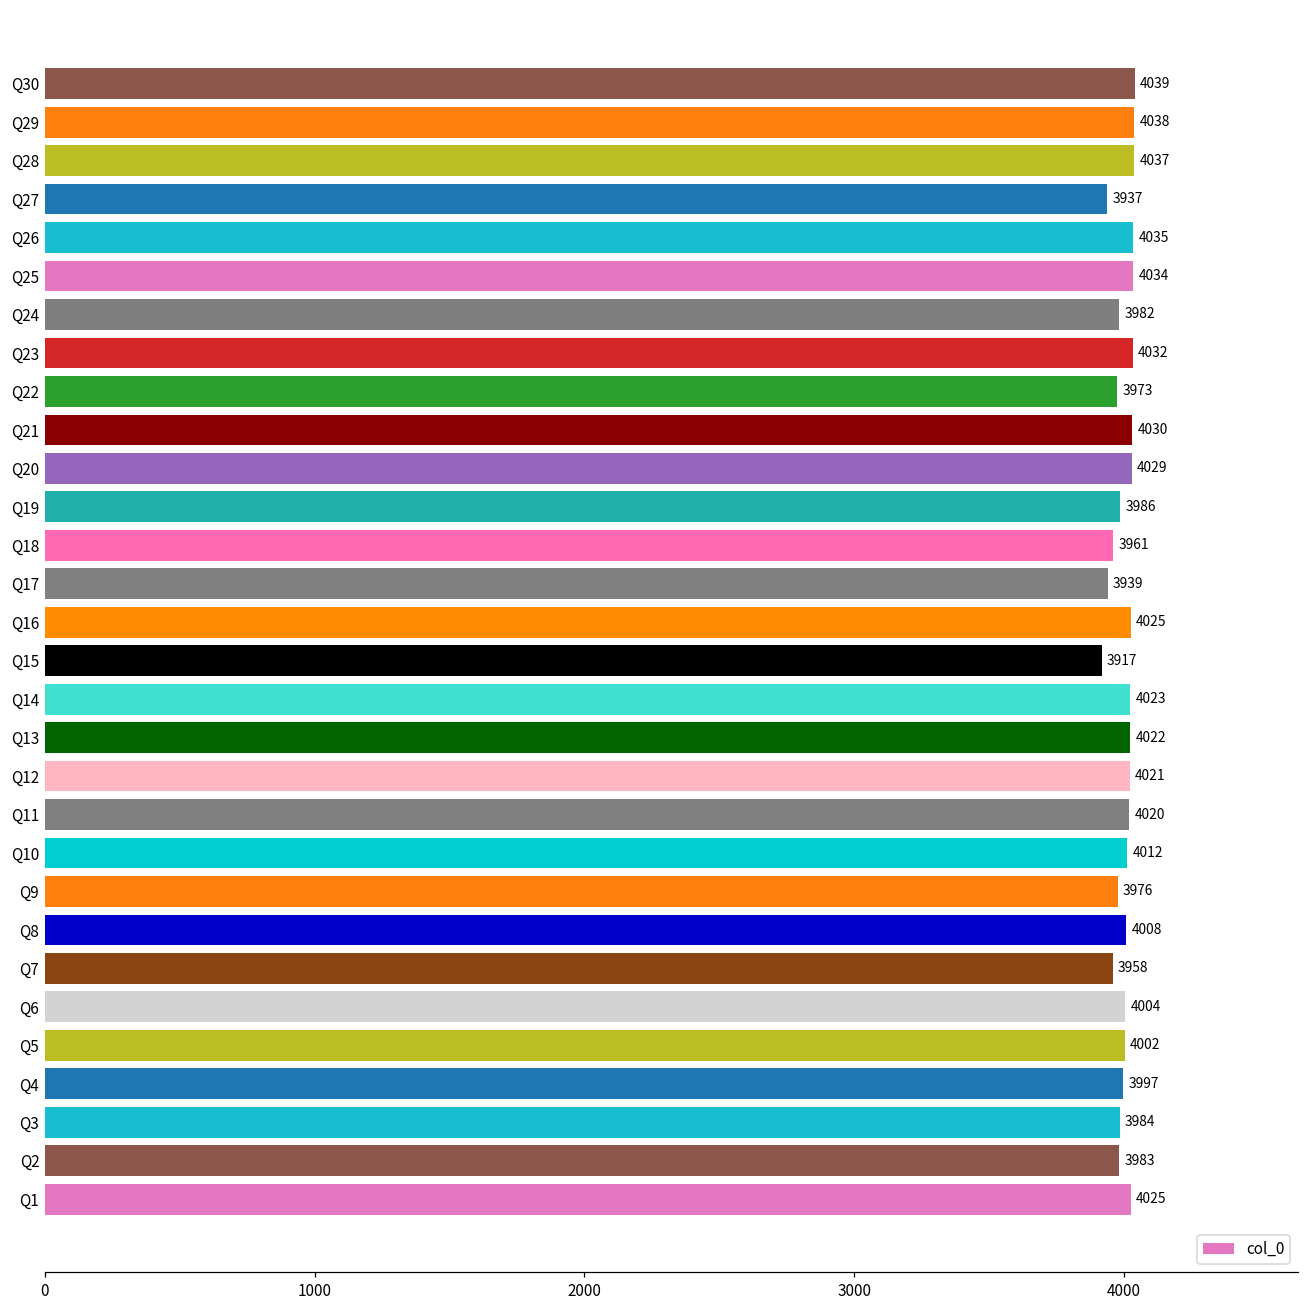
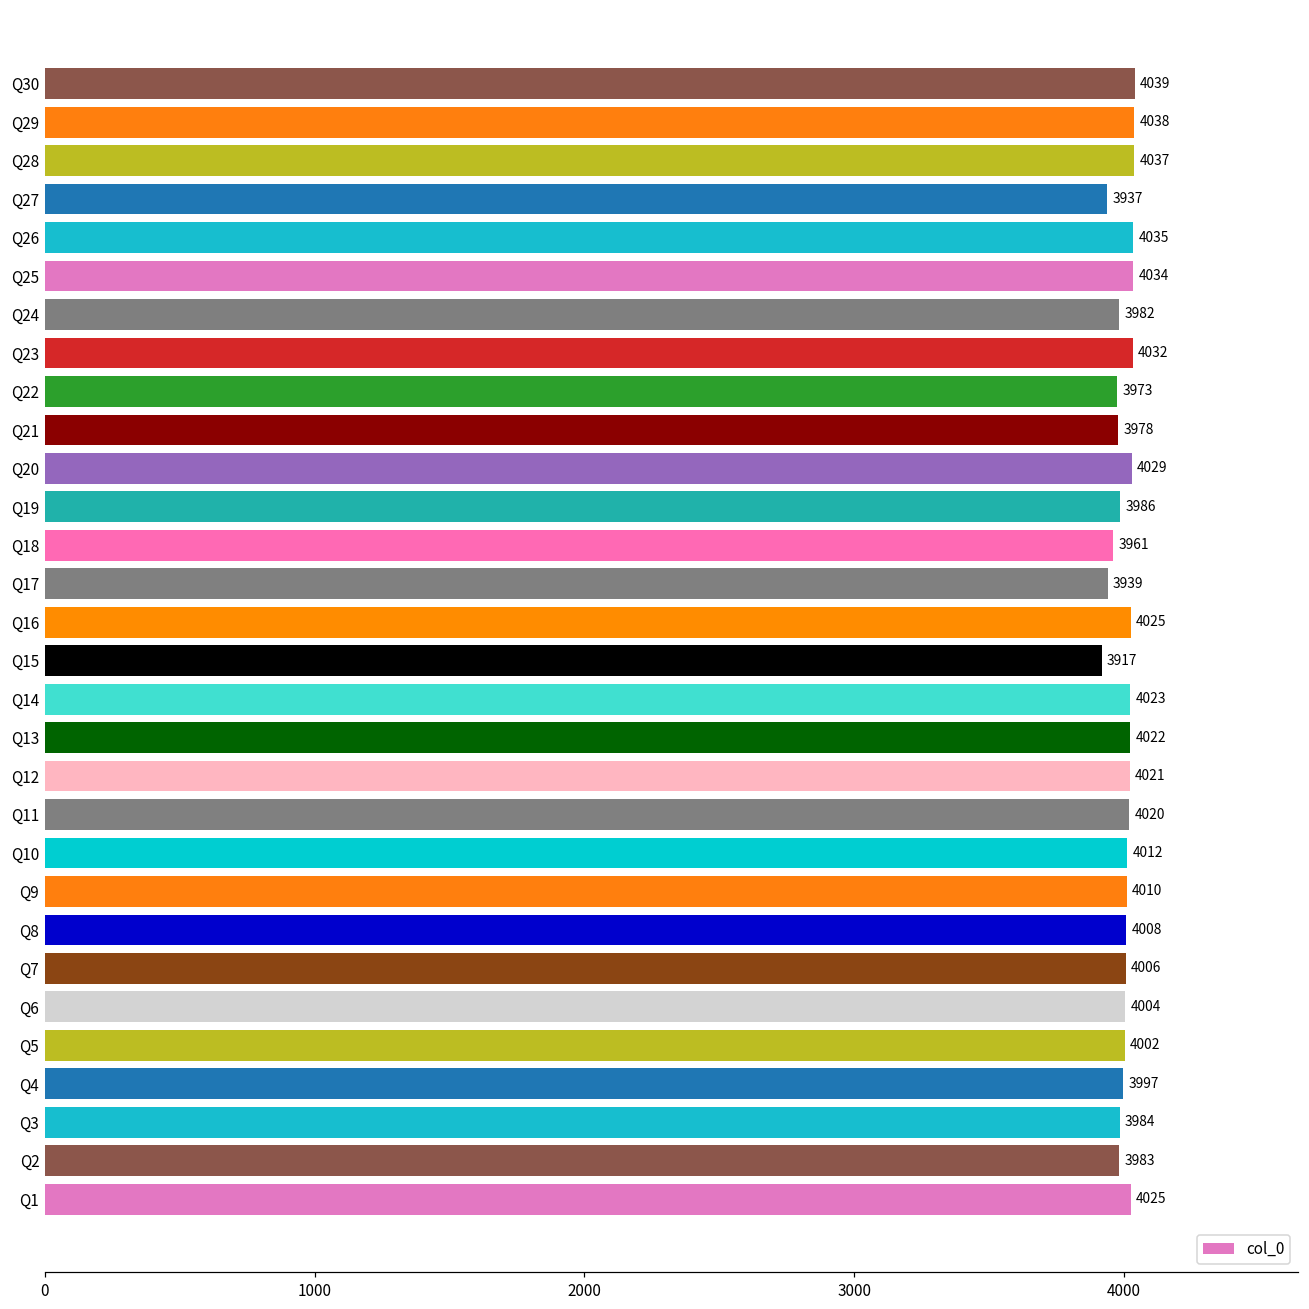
  {
    "Q30": 4039,
    "Q29": 4038,
    "Q28": 4037,
    "Q27": 3937,
    "Q26": 4035,
    "Q25": 4034,
    "Q24": 3982,
    "Q23": 4032,
    "Q22": 3973,
-   "Q21": 4030,
+   "Q21": 3978,
    "Q20": 4029,
    "Q19": 3986,
    "Q18": 3961,
    "Q17": 3939,
    "Q16": 4025,
    "Q15": 3917,
    "Q14": 4023,
    "Q13": 4022,
    "Q12": 4021,
    "Q11": 4020,
    "Q10": 4012,
-   "Q9": 3976,
+   "Q9": 4010,
    "Q8": 4008,
-   "Q7": 3958,
+   "Q7": 4006,
    "Q6": 4004,
    "Q5": 4002,
    "Q4": 3997,
    "Q3": 3984,
    "Q2": 3983,
    "Q1": 4025
  }
